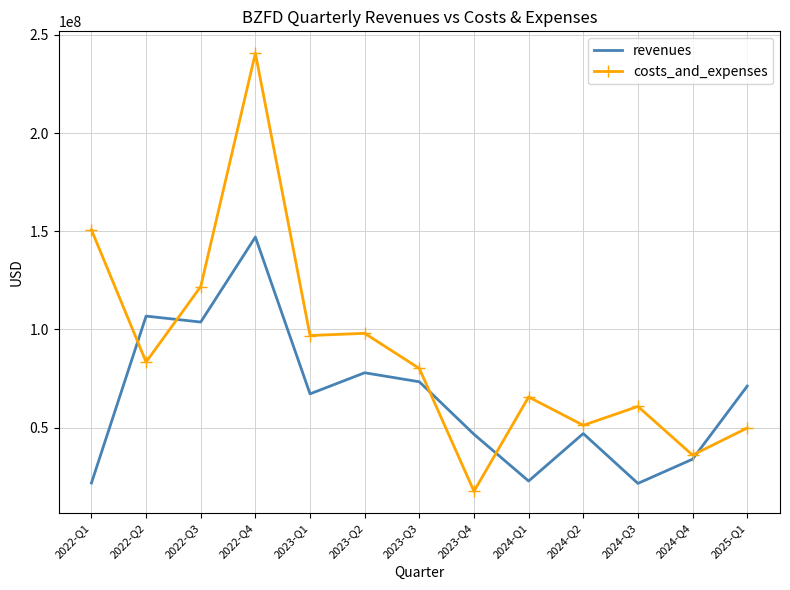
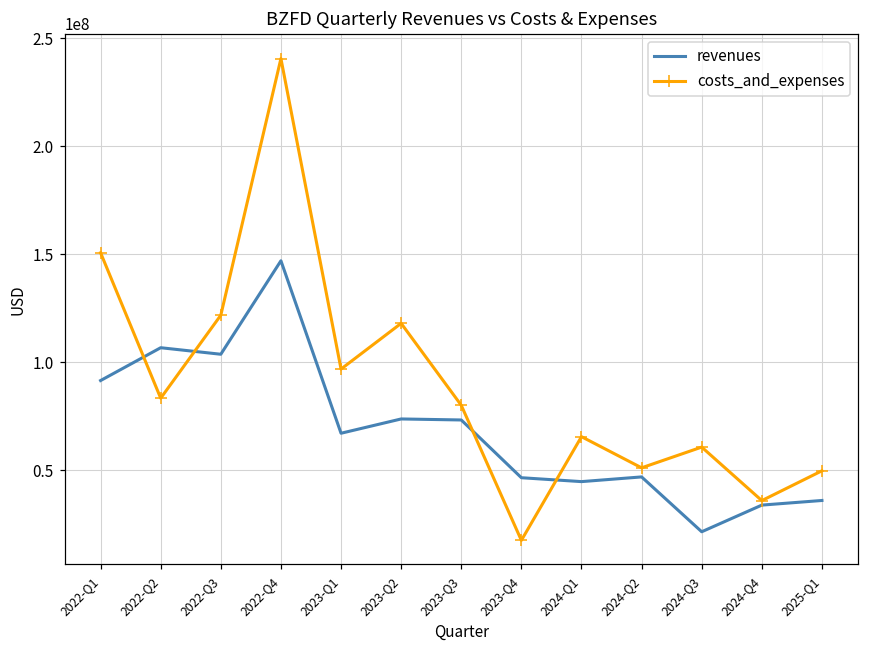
  {
    "revenues": {
-     "2022-Q1": 22000000,
+     "2022-Q1": 92000000,
      "2022-Q2": 107000000,
      "2022-Q3": 104000000,
      "2022-Q4": 147000000,
      "2023-Q1": 67000000,
-     "2023-Q2": 78000000,
+     "2023-Q2": 74000000,
      "2023-Q3": 73000000,
      "2023-Q4": 47000000,
-     "2024-Q1": 23000000,
+     "2024-Q1": 45000000,
      "2024-Q2": 47000000,
      "2024-Q3": 22000000,
      "2024-Q4": 34000000,
-     "2025-Q1": 71000000
+     "2025-Q1": 36000000
    },
    "costs_and_expenses": {
      "2022-Q1": 151000000,
      "2022-Q2": 83000000,
      "2022-Q3": 122000000,
      "2022-Q4": 241000000,
      "2023-Q1": 97000000,
-     "2023-Q2": 98000000,
+     "2023-Q2": 118000000,
      "2023-Q3": 80000000,
      "2023-Q4": 18000000,
      "2024-Q1": 66000000,
      "2024-Q2": 51000000,
      "2024-Q3": 61000000,
      "2024-Q4": 36000000,
      "2025-Q1": 50000000
    }
  }
